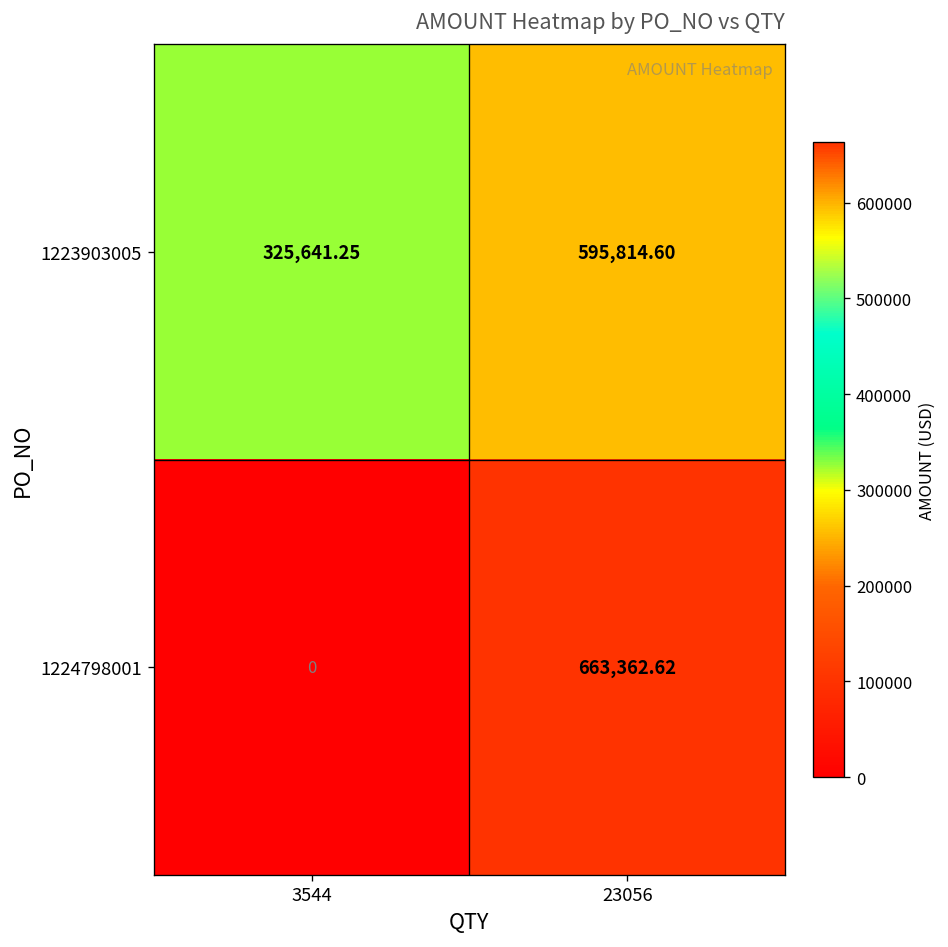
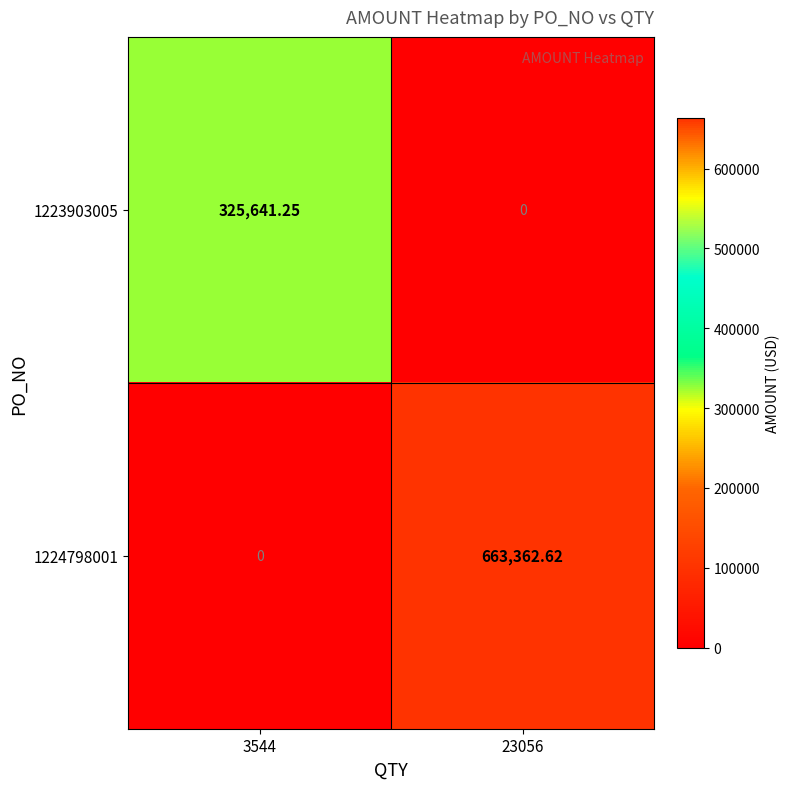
  {
    "1223903005": {
      "3544": "325,641.25",
-     "23056": "595,814.60"
+     "23056": "0"
    },
    "1224798001": {
      "3544": "0",
      "23056": "663,362.62"
    }
  }
